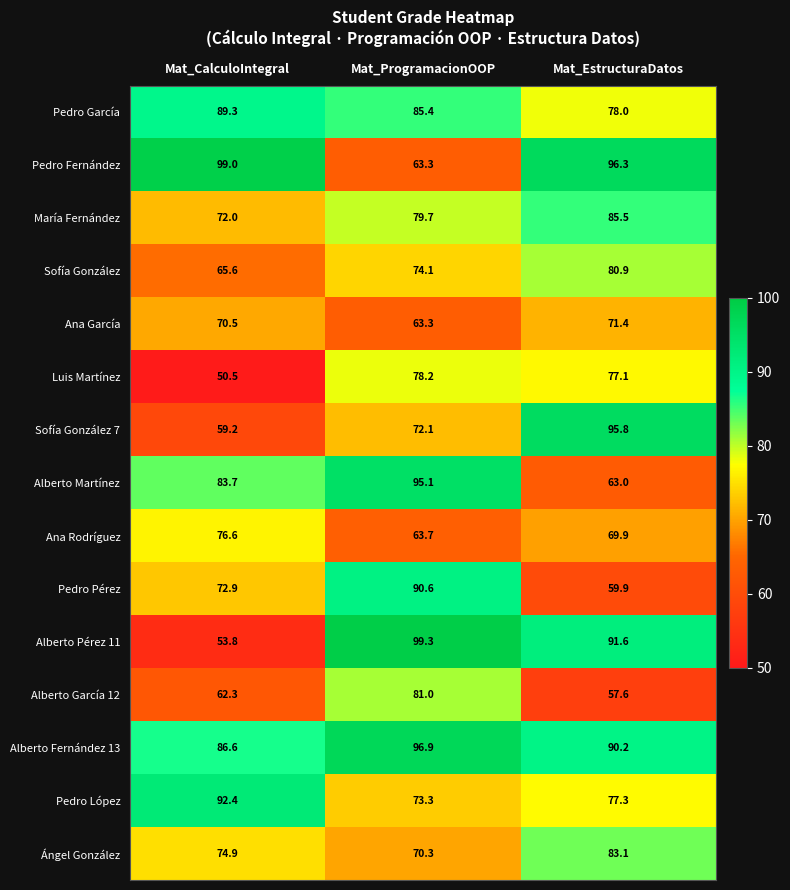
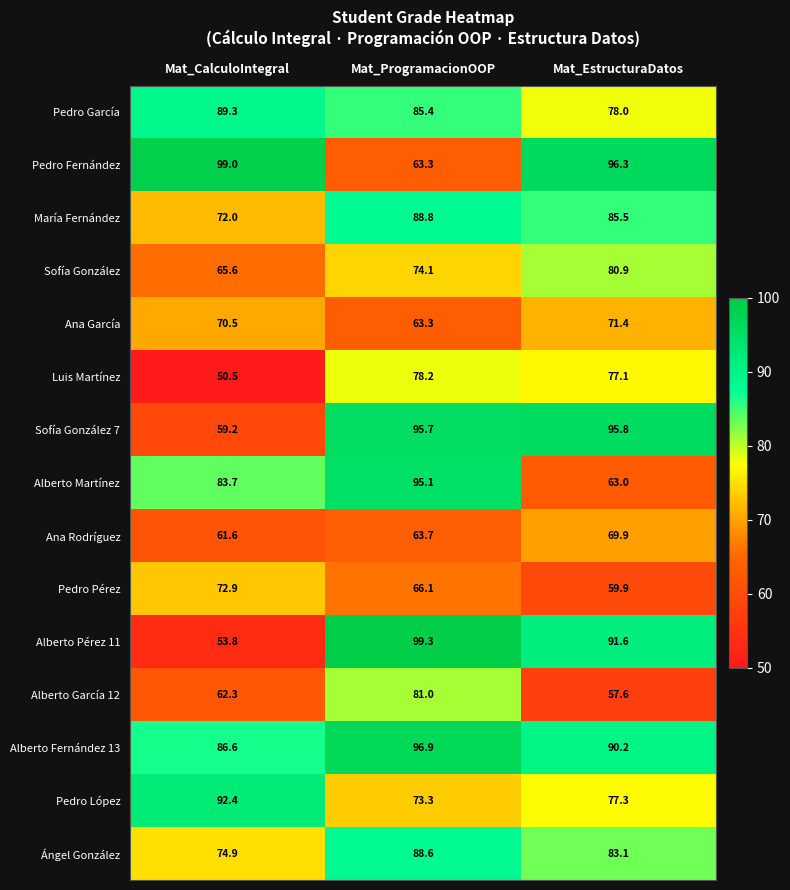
  {
    "Pedro García": {
      "Mat_CalculoIntegral": 89.3,
      "Mat_ProgramacionOOP": 85.4,
      "Mat_EstructuraDatos": 78.0
    },
    "Pedro Fernández": {
      "Mat_CalculoIntegral": 99.0,
      "Mat_ProgramacionOOP": 63.3,
      "Mat_EstructuraDatos": 96.3
    },
    "María Fernández": {
      "Mat_CalculoIntegral": 72.0,
-     "Mat_ProgramacionOOP": 79.7,
+     "Mat_ProgramacionOOP": 88.8,
      "Mat_EstructuraDatos": 85.5
    },
    "Sofía González": {
      "Mat_CalculoIntegral": 65.6,
      "Mat_ProgramacionOOP": 74.1,
      "Mat_EstructuraDatos": 80.9
    },
    "Ana García": {
      "Mat_CalculoIntegral": 70.5,
      "Mat_ProgramacionOOP": 63.3,
      "Mat_EstructuraDatos": 71.4
    },
    "Luis Martínez": {
      "Mat_CalculoIntegral": 50.5,
      "Mat_ProgramacionOOP": 78.2,
      "Mat_EstructuraDatos": 77.1
    },
    "Sofía González 7": {
      "Mat_CalculoIntegral": 59.2,
-     "Mat_ProgramacionOOP": 72.1,
+     "Mat_ProgramacionOOP": 95.7,
      "Mat_EstructuraDatos": 95.8
    },
    "Alberto Martínez": {
      "Mat_CalculoIntegral": 83.7,
      "Mat_ProgramacionOOP": 95.1,
      "Mat_EstructuraDatos": 63.0
    },
    "Ana Rodríguez": {
-     "Mat_CalculoIntegral": 76.6,
+     "Mat_CalculoIntegral": 61.6,
      "Mat_ProgramacionOOP": 63.7,
      "Mat_EstructuraDatos": 69.9
    },
    "Pedro Pérez": {
      "Mat_CalculoIntegral": 72.9,
-     "Mat_ProgramacionOOP": 90.6,
+     "Mat_ProgramacionOOP": 66.1,
      "Mat_EstructuraDatos": 59.9
    },
    "Alberto Pérez 11": {
      "Mat_CalculoIntegral": 53.8,
      "Mat_ProgramacionOOP": 99.3,
      "Mat_EstructuraDatos": 91.6
    },
    "Alberto García 12": {
      "Mat_CalculoIntegral": 62.3,
      "Mat_ProgramacionOOP": 81.0,
      "Mat_EstructuraDatos": 57.6
    },
    "Alberto Fernández 13": {
      "Mat_CalculoIntegral": 86.6,
      "Mat_ProgramacionOOP": 96.9,
      "Mat_EstructuraDatos": 90.2
    },
    "Pedro López": {
      "Mat_CalculoIntegral": 92.4,
      "Mat_ProgramacionOOP": 73.3,
      "Mat_EstructuraDatos": 77.3
    },
    "Ángel González": {
      "Mat_CalculoIntegral": 74.9,
-     "Mat_ProgramacionOOP": 70.3,
+     "Mat_ProgramacionOOP": 88.6,
      "Mat_EstructuraDatos": 83.1
    }
  }
